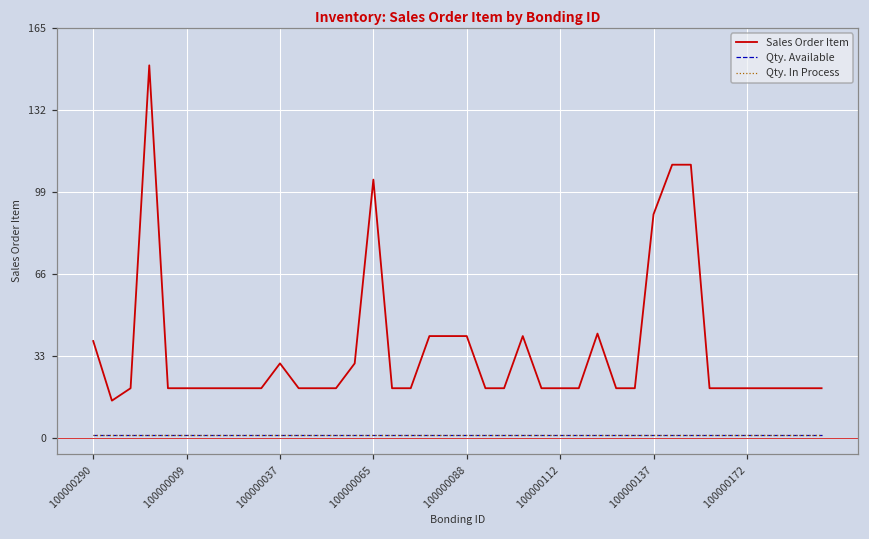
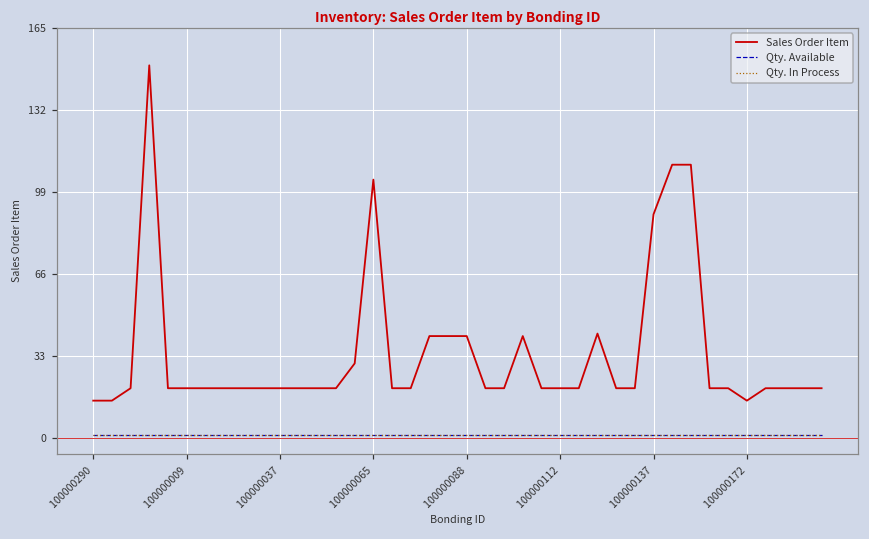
  {
    "Sales Order Item": {
-     "100000290": 39,
+     "100000290": 15,
      "100000009": 20,
-     "100000037": 30,
+     "100000037": 20,
      "100000065": 104,
      "100000088": 41,
      "100000112": 20,
      "100000137": 90,
-     "100000172": 20
+     "100000172": 15
    },
    "Qty. In Process": {
      "100000290": 1,
      "100000009": 1,
      "100000037": 1,
      "100000065": 1,
      "100000088": 1,
      "100000112": 1,
      "100000137": 1,
      "100000172": 1
    }
  }
